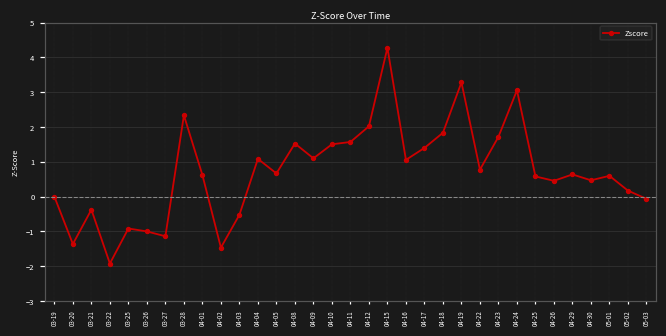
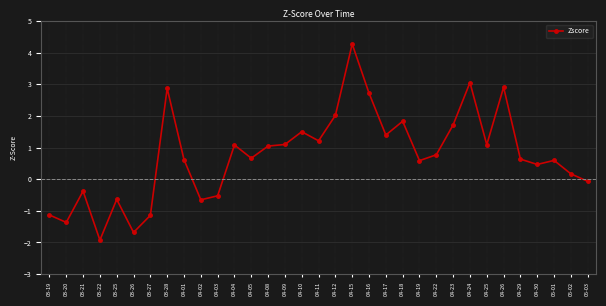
  {
-   "03-19": 0.0,
+   "03-19": -1.1,
    "03-20": -1.4,
    "03-21": -0.4,
    "03-22": -1.9,
-   "03-25": -0.9,
-   "03-26": -1.0,
+   "03-25": -0.6,
+   "03-26": -1.7,
    "03-27": -1.1,
-   "03-28": 2.3,
+   "03-28": 2.9,
    "04-01": 0.6,
-   "04-02": -1.5,
+   "04-02": -0.7,
    "04-03": -0.5,
    "04-04": 1.1,
    "04-05": 0.7,
-   "04-08": 1.5,
+   "04-08": 1.0,
    "04-09": 1.1,
    "04-10": 1.5,
-   "04-11": 1.6,
+   "04-11": 1.2,
    "04-12": 2.0,
    "04-15": 4.3,
-   "04-16": 1.1,
+   "04-16": 2.7,
    "04-17": 1.4,
    "04-18": 1.8,
-   "04-19": 3.3,
+   "04-19": 0.6,
    "04-22": 0.8,
    "04-23": 1.7,
    "04-24": 3.1,
-   "04-25": 0.6,
-   "04-26": 0.5,
+   "04-25": 1.1,
+   "04-26": 2.9,
    "04-29": 0.6,
    "04-30": 0.5,
    "05-01": 0.6,
    "05-02": 0.2,
    "05-03": -0.1
  }
